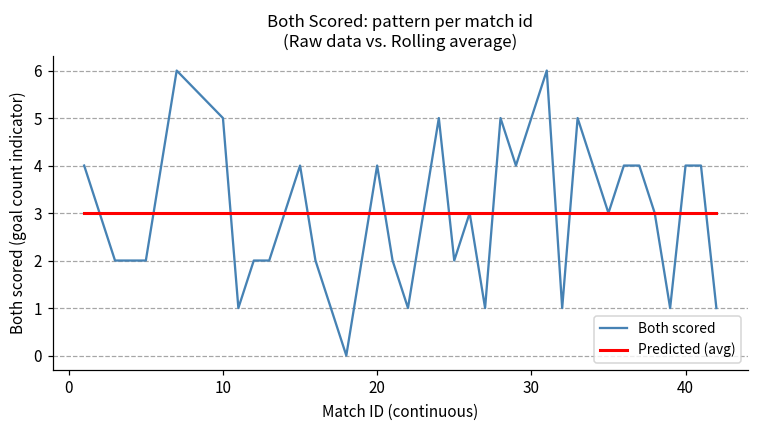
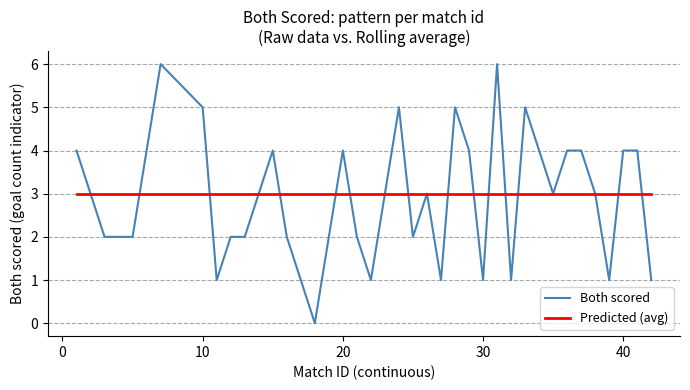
  {
    "Both scored": {
      "10": 5,
      "20": 4,
-     "30": 5,
+     "30": 1,
      "40": 4
    },
    "Predicted (avg)": {
      "10": 3,
      "20": 3,
      "30": 3,
      "40": 3
    }
  }
